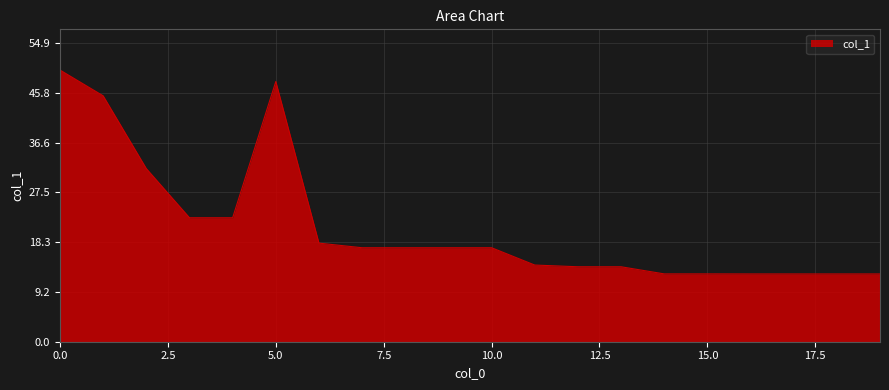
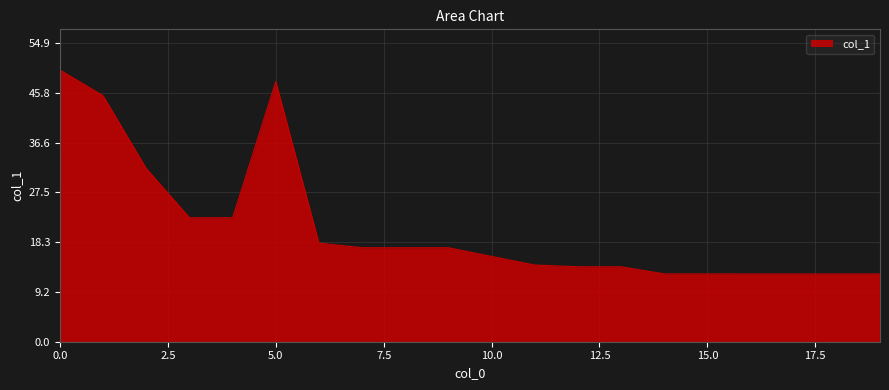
  {
    "0.0": 50,
    "5.0": 48,
-   "10.0": 17,
+   "10.0": 16,
    "15.0": 12
  }
